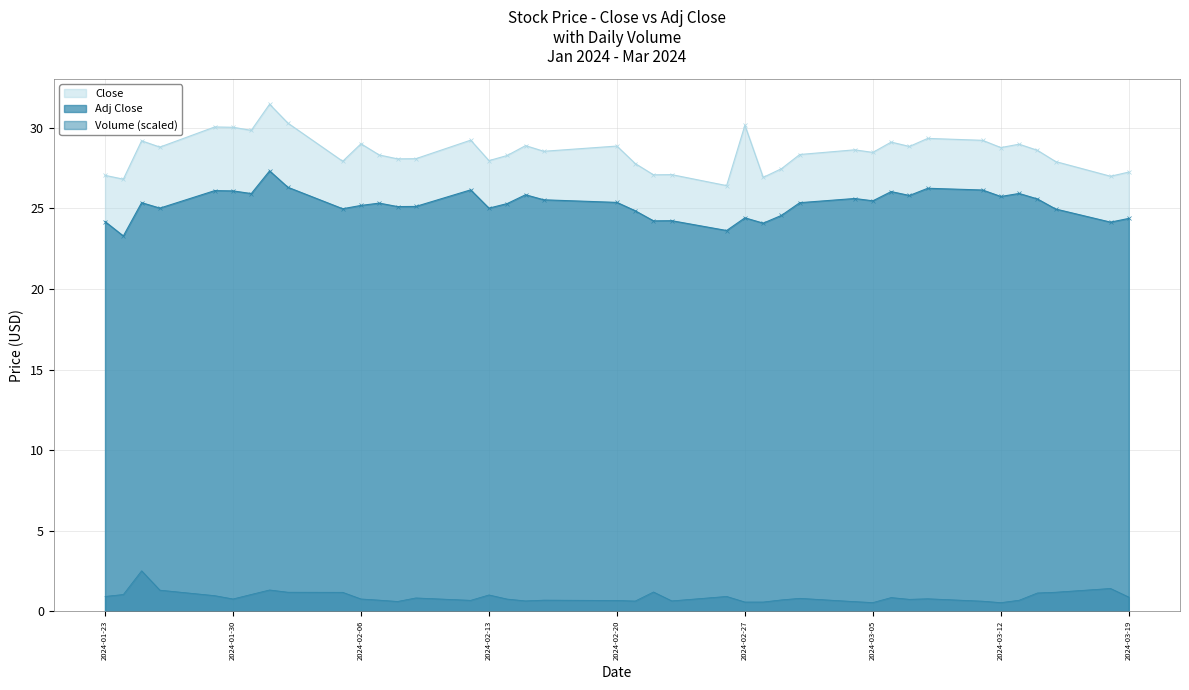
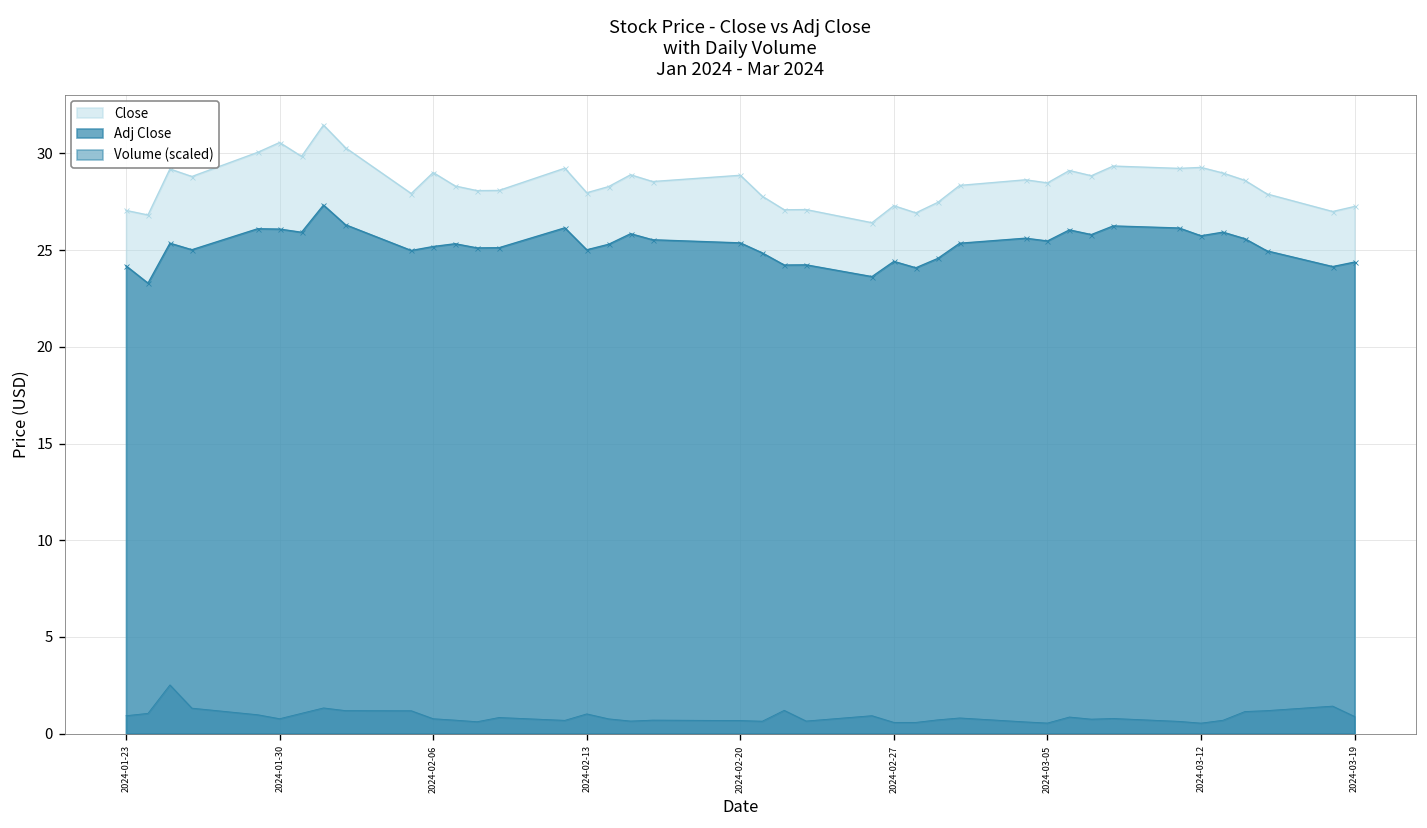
  {
    "Close": {
      "2024-01-23": 27.1,
-     "2024-01-30": 30.0,
+     "2024-01-30": 30.6,
      "2024-02-06": 29.0,
      "2024-02-13": 28.0,
      "2024-02-20": 28.9,
-     "2024-02-27": 30.2,
+     "2024-02-27": 27.3,
      "2024-03-05": 28.5,
-     "2024-03-12": 28.8,
+     "2024-03-12": 29.3,
      "2024-03-19": 27.3
    }
  }
